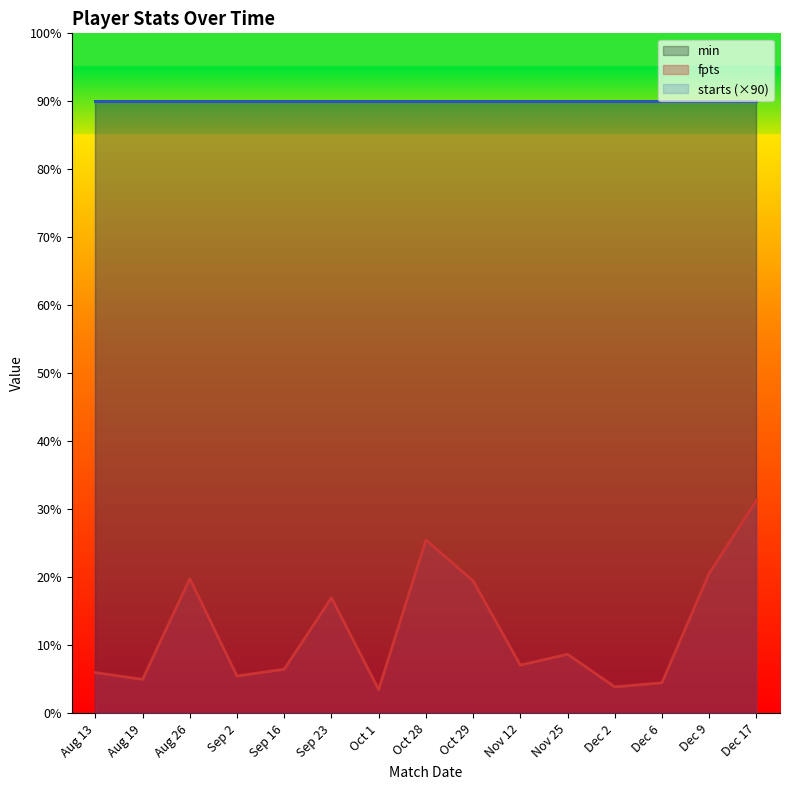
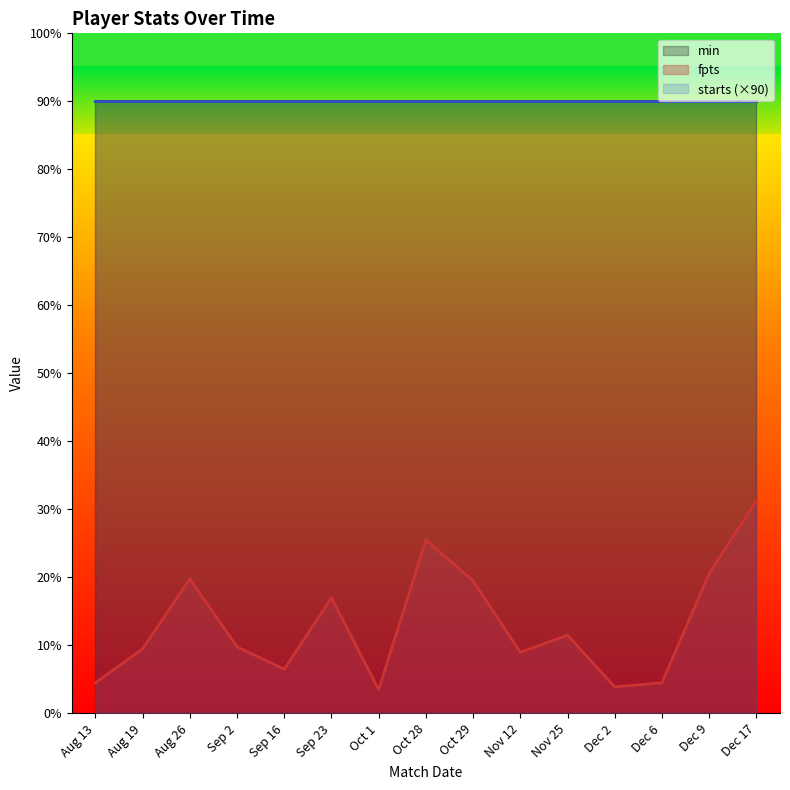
  {
    "starts (×90)": {
      "Aug 13": "90%",
      "Aug 19": "90%",
      "Aug 26": "90%",
      "Sep 2": "90%",
      "Sep 16": "90%",
      "Sep 23": "90%",
      "Oct 1": "90%",
      "Oct 28": "90%",
      "Oct 29": "90%",
      "Nov 12": "90%",
      "Nov 25": "90%",
      "Dec 2": "90%",
      "Dec 6": "90%",
      "Dec 9": "90%",
      "Dec 17": "90%"
    },
    "fpts": {
-     "Aug 13": "6%",
-     "Aug 19": "5%",
+     "Aug 13": "5%",
+     "Aug 19": "10%",
      "Aug 26": "20%",
-     "Sep 2": "6%",
+     "Sep 2": "10%",
      "Sep 16": "7%",
      "Sep 23": "17%",
      "Oct 1": "4%",
      "Oct 28": "26%",
      "Oct 29": "20%",
-     "Nov 12": "7%",
-     "Nov 25": "9%",
+     "Nov 12": "9%",
+     "Nov 25": "12%",
      "Dec 2": "4%",
      "Dec 6": "5%",
      "Dec 9": "21%",
      "Dec 17": "31%"
    }
  }
